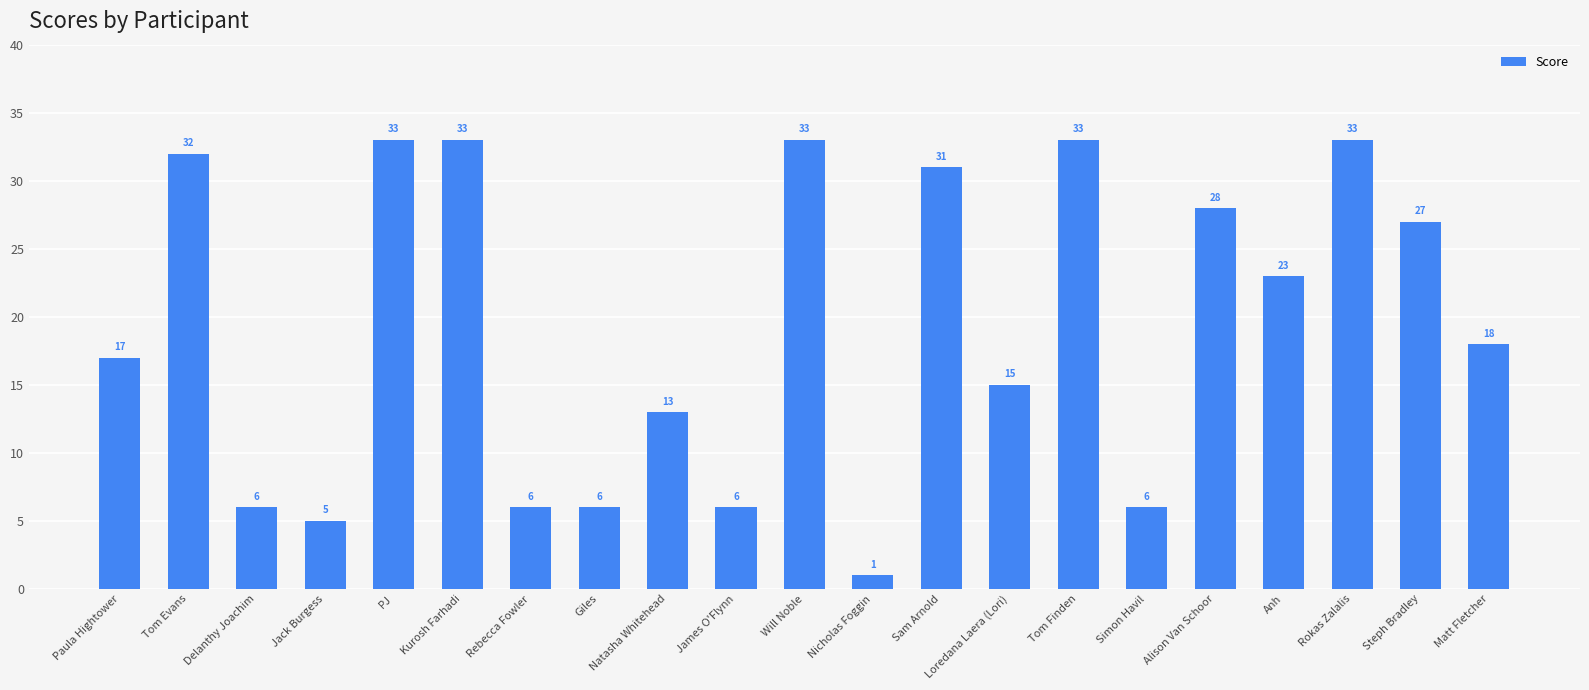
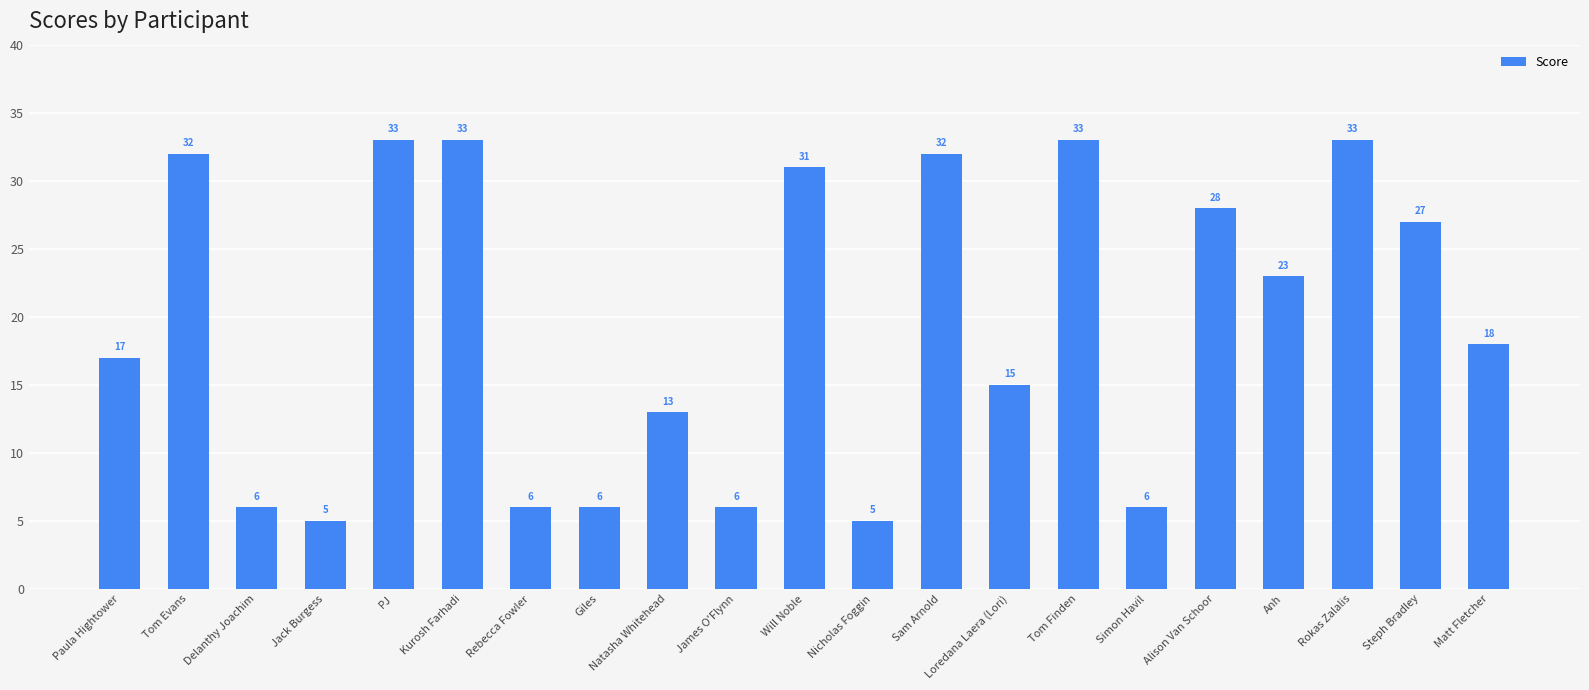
  {
    "Paula Hightower": 17,
    "Tom Evans": 32,
    "Delanthy Joachim": 6,
    "Jack Burgess": 5,
    "PJ": 33,
    "Kurosh Farhadi": 33,
    "Rebecca Fowler": 6,
    "Giles": 6,
    "Natasha Whitehead": 13,
    "James O'Flynn": 6,
-   "Will Noble": 33,
-   "Nicholas Foggin": 1,
-   "Sam Arnold": 31,
+   "Will Noble": 31,
+   "Nicholas Foggin": 5,
+   "Sam Arnold": 32,
    "Loredana Laera (Lori)": 15,
    "Tom Finden": 33,
    "Simon Havil": 6,
    "Alison Van Schoor": 28,
    "Anh": 23,
    "Rokas Zalalis": 33,
    "Steph Bradley": 27,
    "Matt Fletcher": 18
  }
